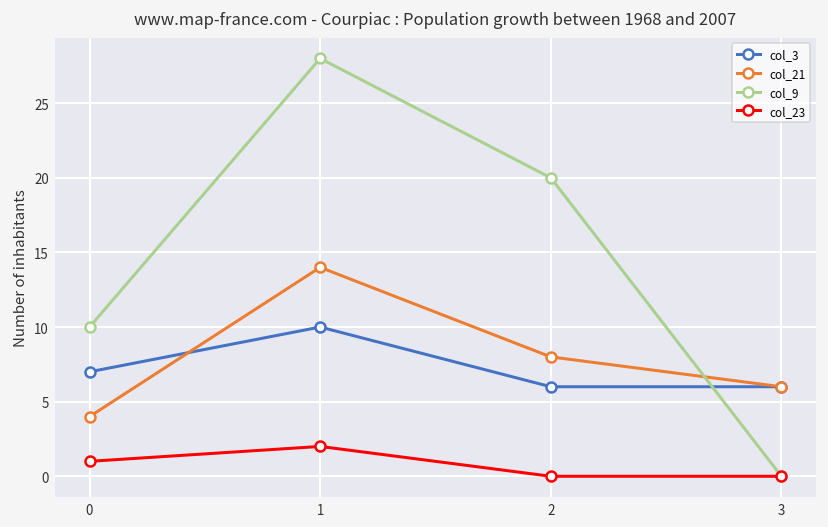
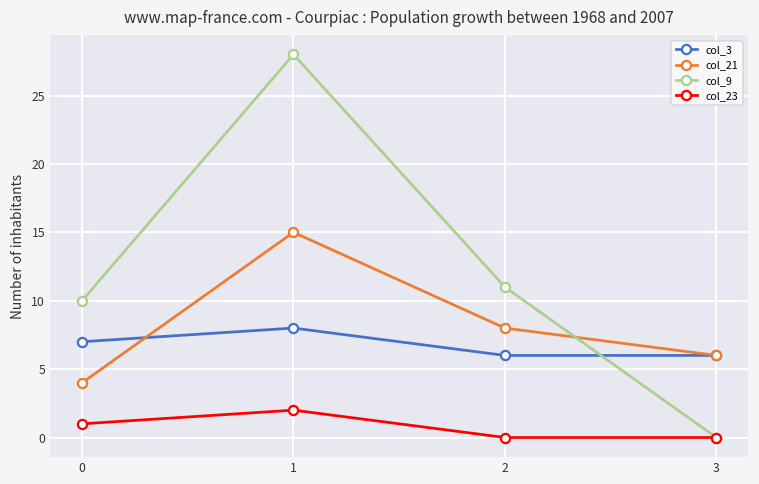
  {
    "col_3": {
      "0": 7,
-     "1": 10,
+     "1": 8,
      "2": 6
    },
    "col_21": {
      "0": 4,
-     "1": 14,
+     "1": 15,
      "2": 8
    },
    "col_9": {
      "0": 10,
      "1": 28,
-     "2": 20
+     "2": 11
    },
    "col_23": {
      "0": 1,
      "1": 2,
      "2": 0
    }
  }
